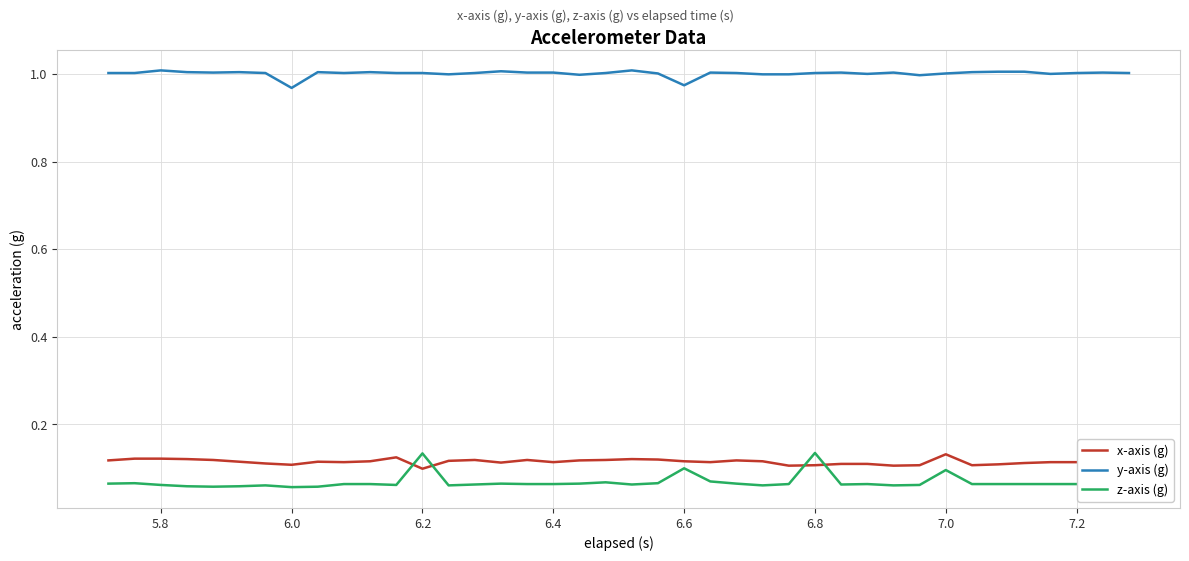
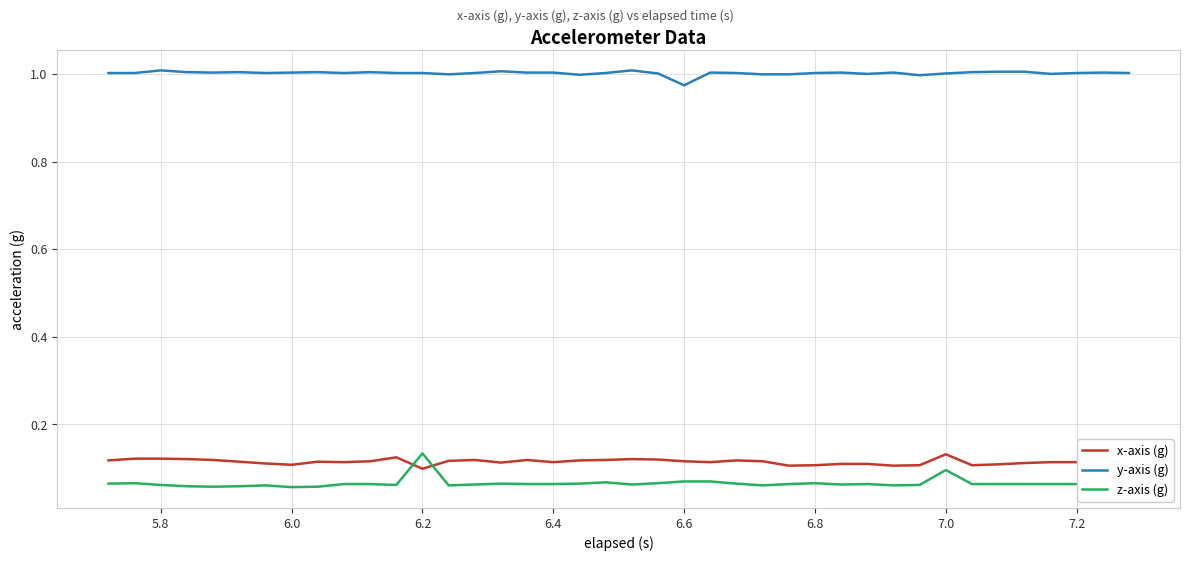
  {
    "x-axis (g)": {
      "5.8": 0.12,
      "6.0": 0.11,
      "6.2": 0.10,
      "6.4": 0.11,
      "6.6": 0.12,
      "6.8": 0.11,
      "7.0": 0.13,
      "7.2": 0.11
    },
    "y-axis (g)": {
      "5.8": 1.01,
-     "6.0": 0.97,
+     "6.0": 1.00,
      "6.2": 1.00,
      "6.4": 1.00,
      "6.6": 0.97,
      "6.8": 1.00,
      "7.0": 1.00,
      "7.2": 1.00
    },
    "z-axis (g)": {
      "5.8": 0.06,
      "6.0": 0.06,
      "6.2": 0.13,
      "6.4": 0.06,
-     "6.6": 0.10,
-     "6.8": 0.14,
+     "6.6": 0.07,
+     "6.8": 0.07,
      "7.0": 0.10,
      "7.2": 0.06
    }
  }
